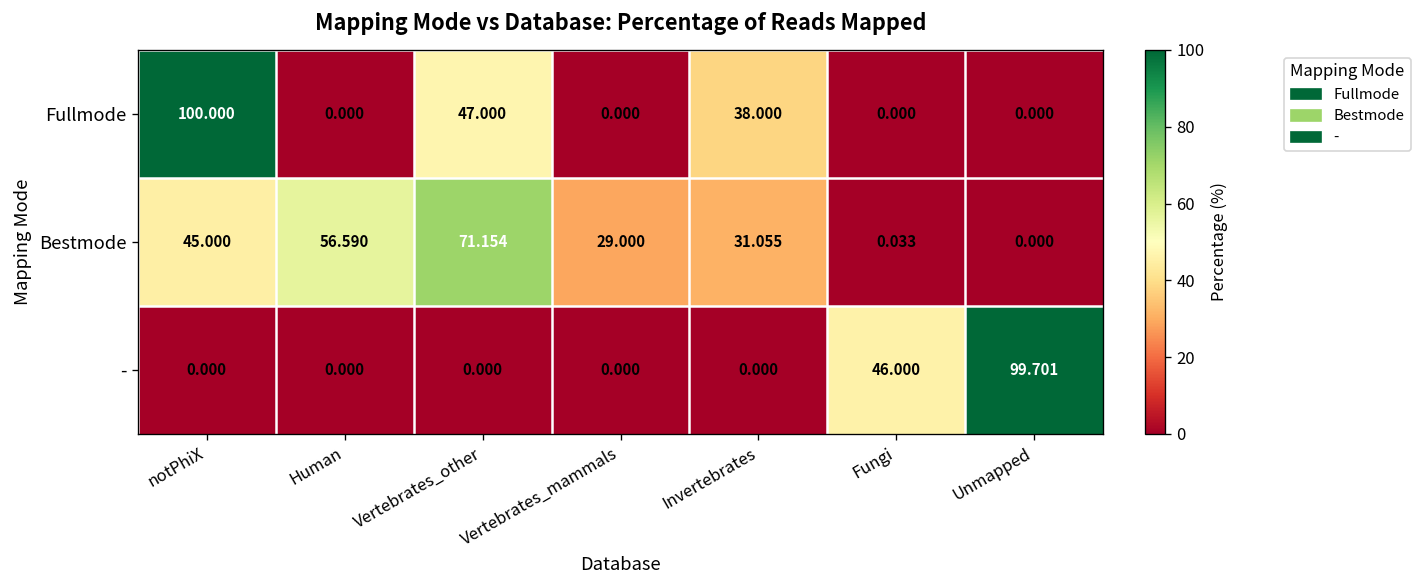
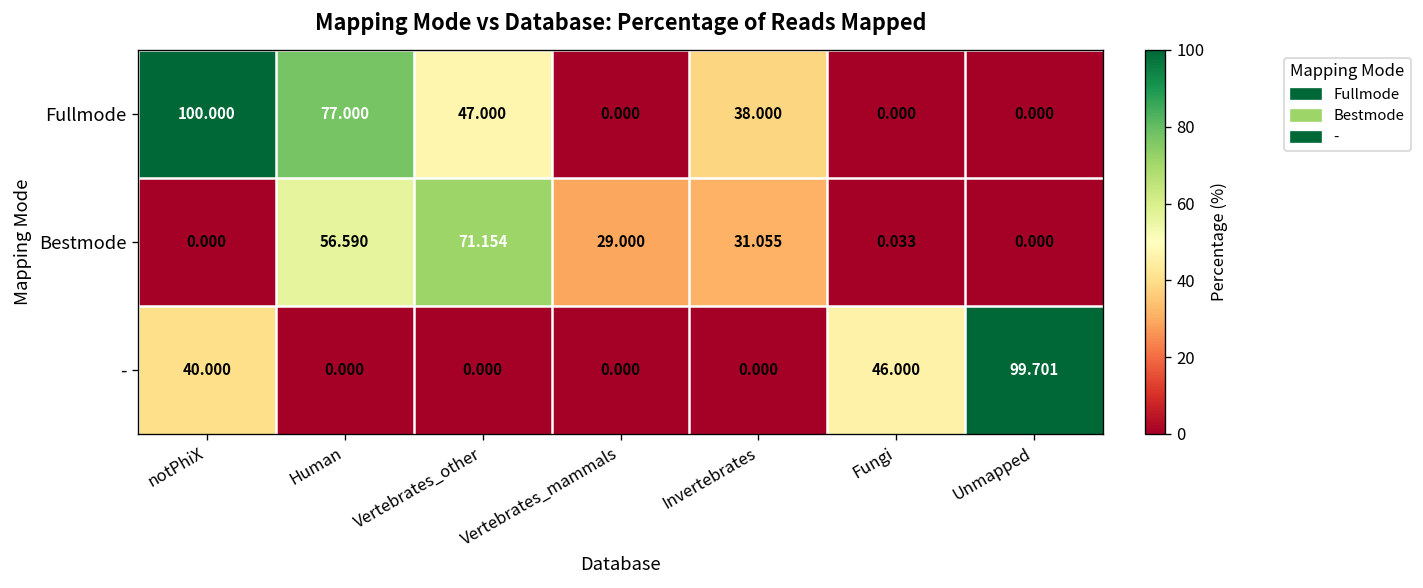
  {
    "Fullmode": {
      "notPhiX": 100.000,
-     "Human": 0.000,
+     "Human": 77.000,
      "Vertebrates_other": 47.000,
      "Vertebrates_mammals": 0.000,
      "Invertebrates": 38.000,
      "Fungi": 0.000,
      "Unmapped": 0.000
    },
    "Bestmode": {
-     "notPhiX": 45.000,
+     "notPhiX": 0.000,
      "Human": 56.590,
      "Vertebrates_other": 71.154,
      "Vertebrates_mammals": 29.000,
      "Invertebrates": 31.055,
      "Fungi": 0.033,
      "Unmapped": 0.000
    },
    "-": {
-     "notPhiX": 0.000,
+     "notPhiX": 40.000,
      "Human": 0.000,
      "Vertebrates_other": 0.000,
      "Vertebrates_mammals": 0.000,
      "Invertebrates": 0.000,
      "Fungi": 46.000,
      "Unmapped": 99.701
    }
  }
